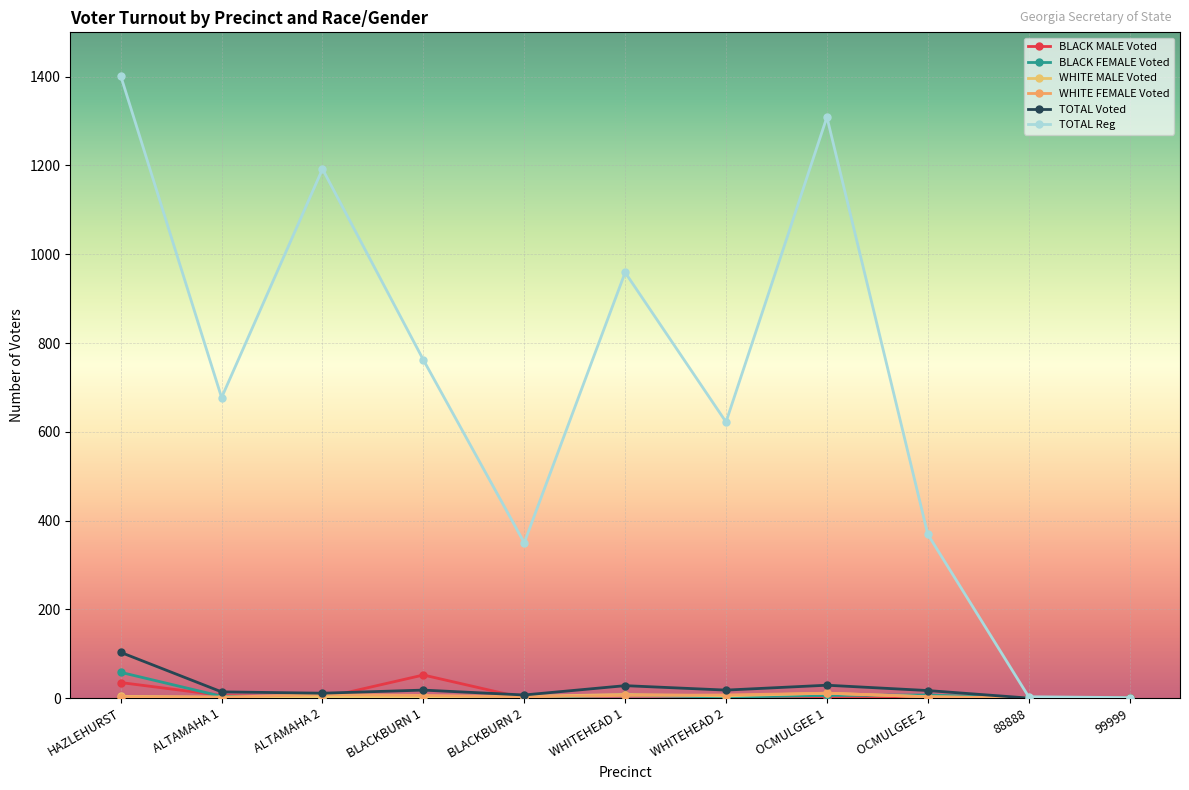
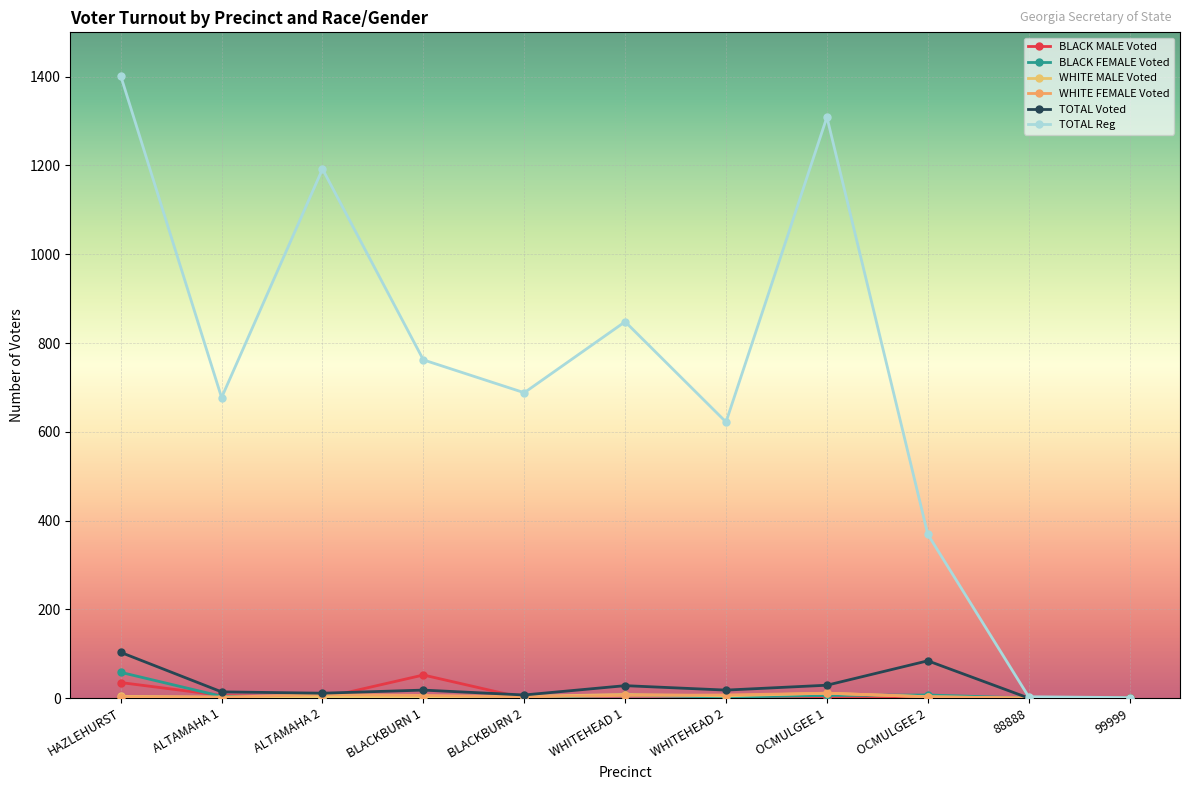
  {
    "BLACK MALE Voted": {
      "HAZLEHURST": 40,
      "BLACKBURN 1": 50,
      "OCMULGEE 1": 0
    },
    "BLACK FEMALE Voted": {
      "HAZLEHURST": 60
    },
    "TOTAL Voted": {
      "HAZLEHURST": 100,
      "ALTAMAHA 1": 10,
      "BLACKBURN 1": 20,
      "WHITEHEAD 1": 30,
      "WHITEHEAD 2": 20,
      "OCMULGEE 1": 30,
-     "OCMULGEE 2": 20
+     "OCMULGEE 2": 80
    },
    "TOTAL Reg": {
      "HAZLEHURST": 1400,
      "ALTAMAHA 1": 680,
      "ALTAMAHA 2": 1190,
      "BLACKBURN 1": 760,
-     "BLACKBURN 2": 350,
-     "WHITEHEAD 1": 960,
+     "BLACKBURN 2": 690,
+     "WHITEHEAD 1": 850,
      "WHITEHEAD 2": 620,
      "OCMULGEE 1": 1310,
      "OCMULGEE 2": 370
    }
  }
